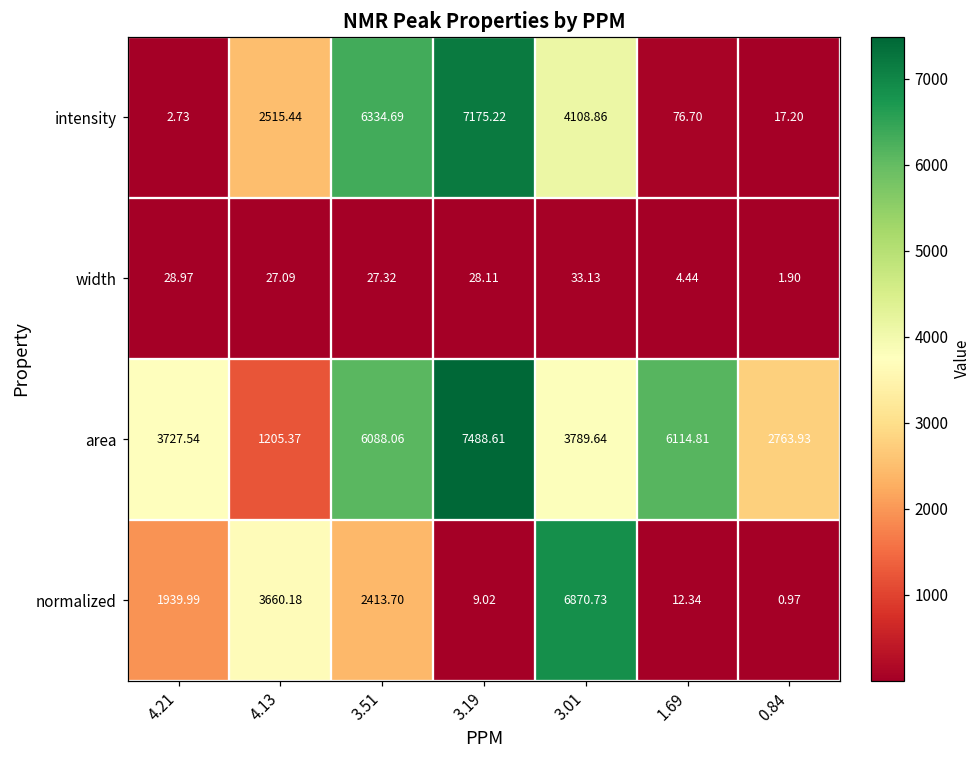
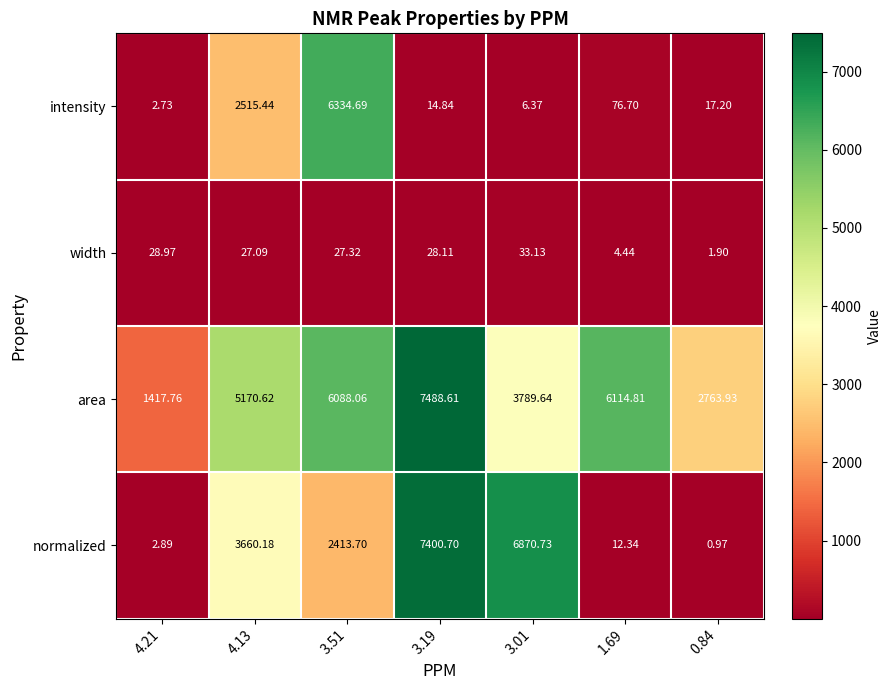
  {
    "intensity": {
      "4.21": 2.73,
      "4.13": 2515.44,
      "3.51": 6334.69,
-     "3.19": 7175.22,
-     "3.01": 4108.86,
+     "3.19": 14.84,
+     "3.01": 6.37,
      "1.69": 76.70,
      "0.84": 17.20
    },
    "width": {
      "4.21": 28.97,
      "4.13": 27.09,
      "3.51": 27.32,
      "3.19": 28.11,
      "3.01": 33.13,
      "1.69": 4.44,
      "0.84": 1.90
    },
    "area": {
-     "4.21": 3727.54,
-     "4.13": 1205.37,
+     "4.21": 1417.76,
+     "4.13": 5170.62,
      "3.51": 6088.06,
      "3.19": 7488.61,
      "3.01": 3789.64,
      "1.69": 6114.81,
      "0.84": 2763.93
    },
    "normalized": {
-     "4.21": 1939.99,
+     "4.21": 2.89,
      "4.13": 3660.18,
      "3.51": 2413.70,
-     "3.19": 9.02,
+     "3.19": 7400.70,
      "3.01": 6870.73,
      "1.69": 12.34,
      "0.84": 0.97
    }
  }
